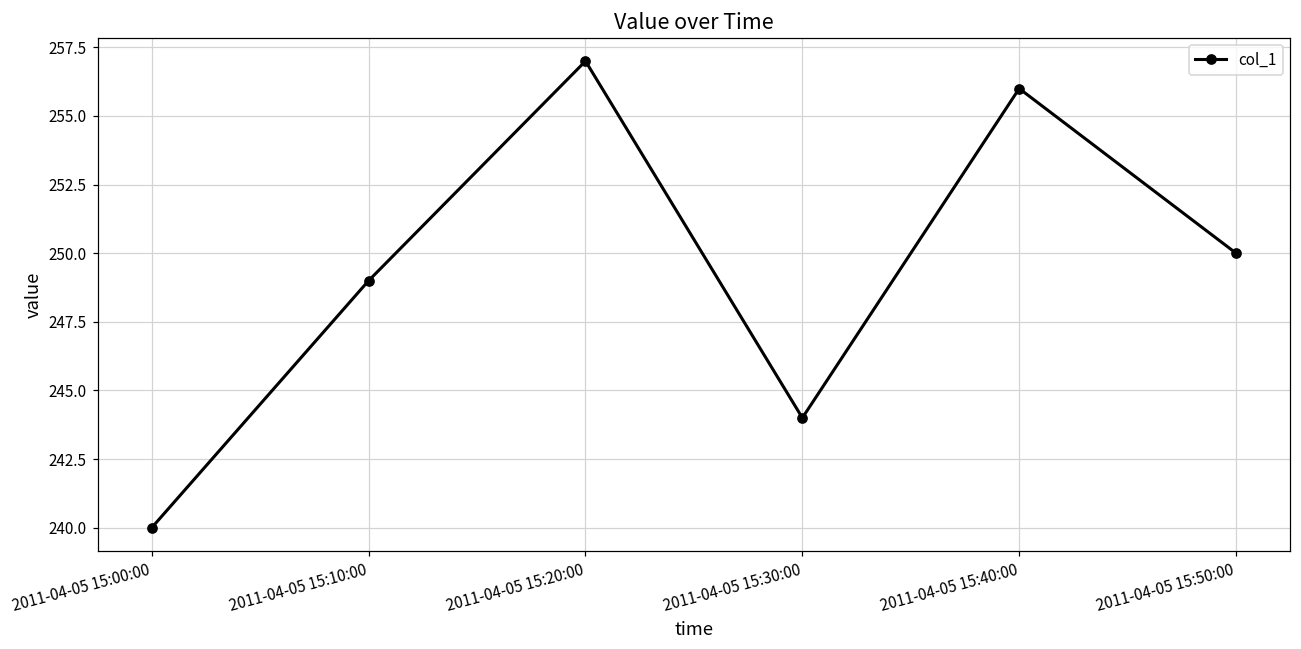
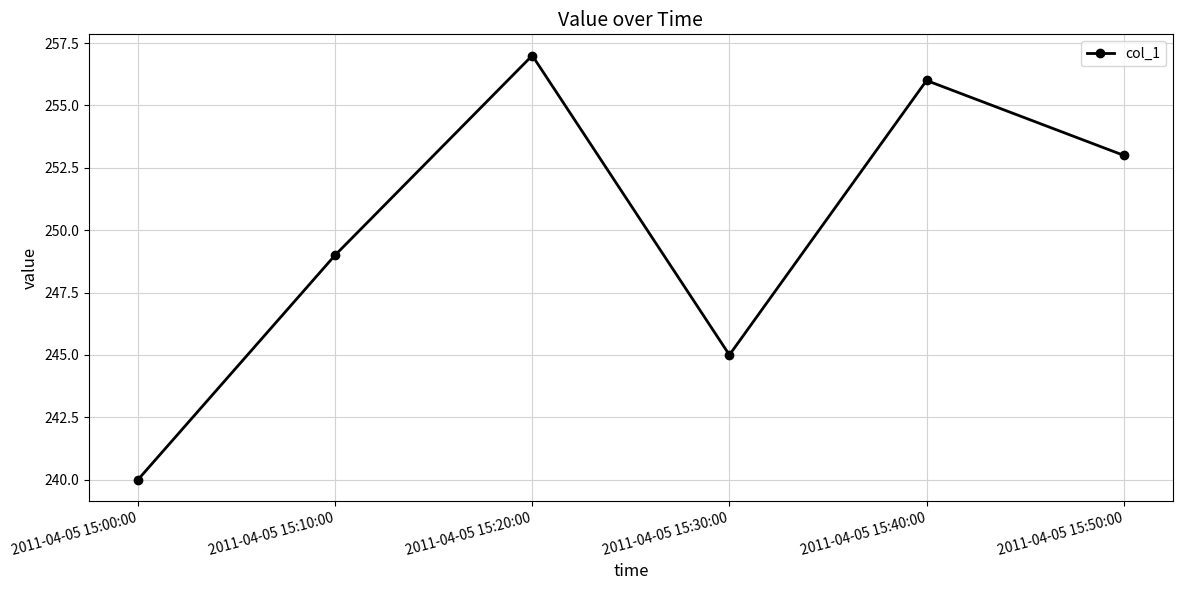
  {
    "2011-04-05 15:00:00": 240,
    "2011-04-05 15:10:00": 249,
    "2011-04-05 15:20:00": 257,
-   "2011-04-05 15:30:00": 244,
+   "2011-04-05 15:30:00": 245,
    "2011-04-05 15:40:00": 256,
-   "2011-04-05 15:50:00": 250
+   "2011-04-05 15:50:00": 253
  }
